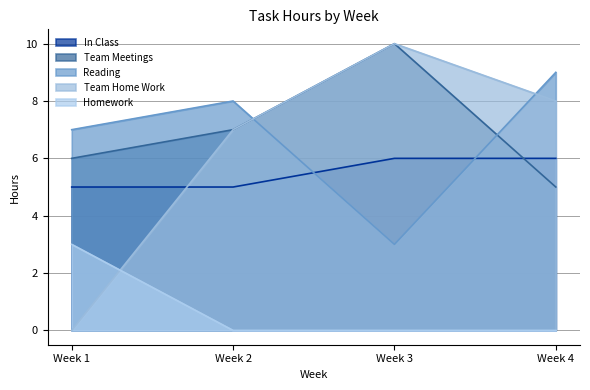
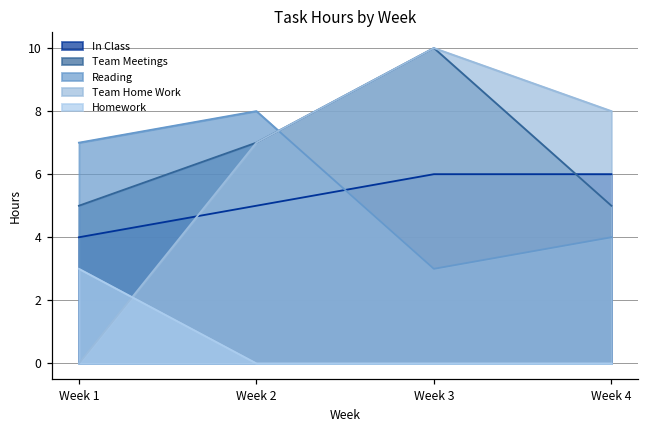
  {
    "In Class": {
-     "Week 1": 5,
+     "Week 1": 4,
      "Week 2": 5,
      "Week 3": 6,
      "Week 4": 6
    },
    "Team Meetings": {
-     "Week 1": 6,
+     "Week 1": 5,
      "Week 4": 5
    },
    "Reading": {
      "Week 1": 7,
      "Week 2": 8,
      "Week 3": 3,
-     "Week 4": 9
+     "Week 4": 4
    }
  }
